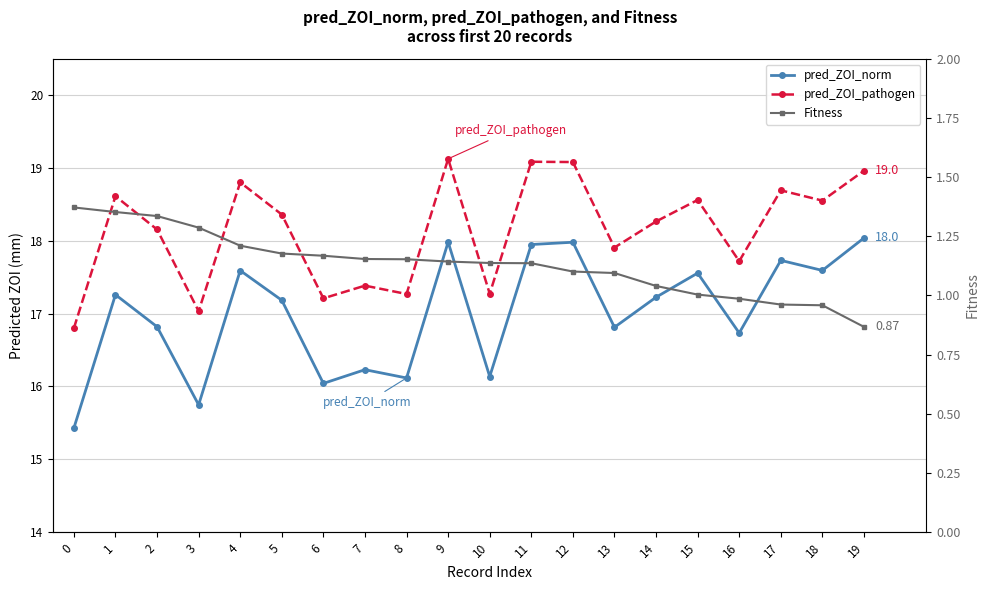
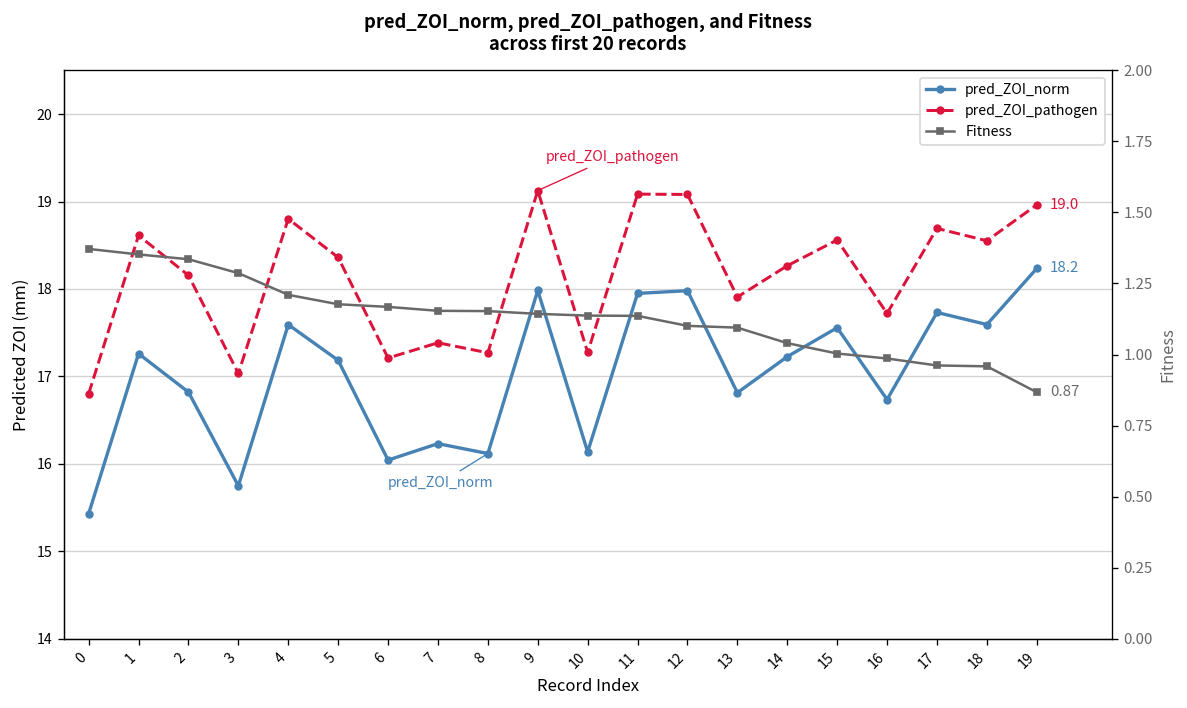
  {
    "pred_ZOI_norm": {
-     "19": 18.0
+     "19": 18.2
    },
    "pred_ZOI_pathogen": {
      "19": 19.0
    },
    "Fitness": {
      "19": 0.87
    }
  }
